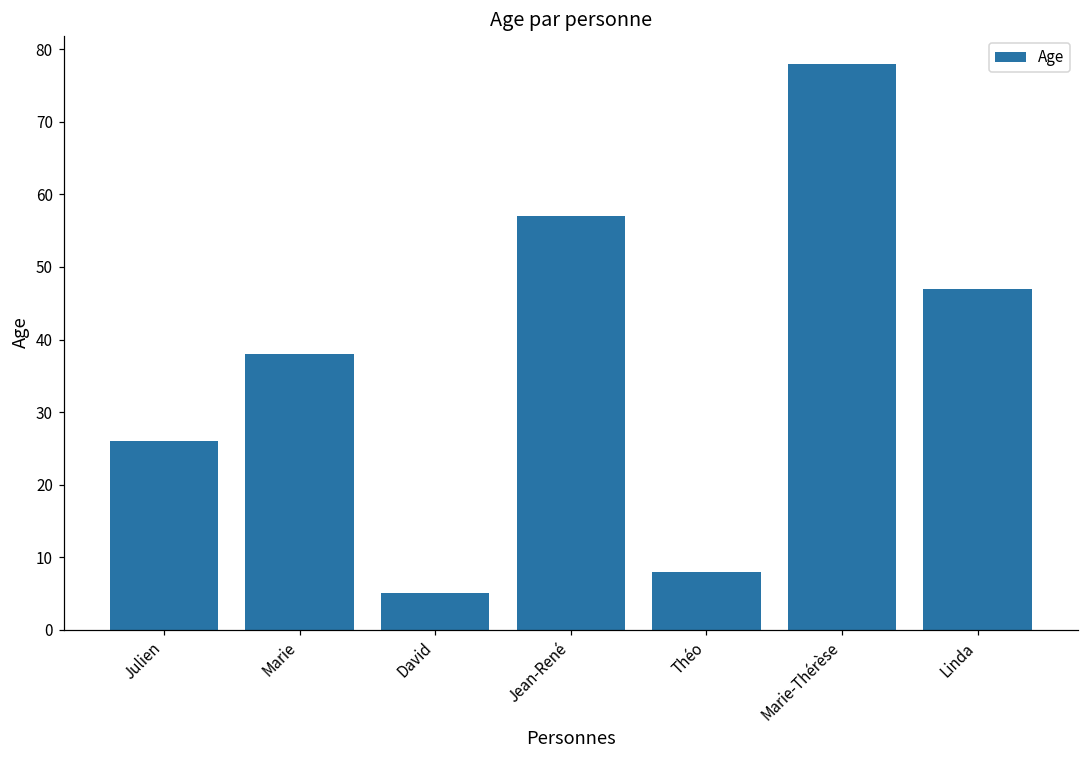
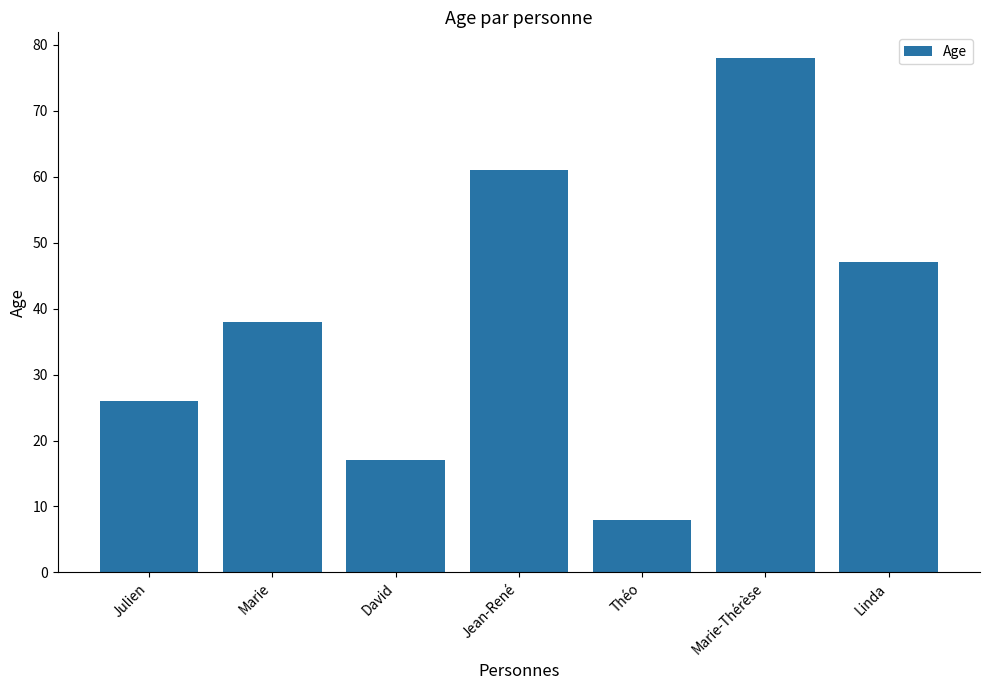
  {
    "Julien": 26,
    "Marie": 38,
-   "David": 5,
-   "Jean-René": 57,
+   "David": 17,
+   "Jean-René": 61,
    "Théo": 8,
    "Marie-Thérèse": 78,
    "Linda": 47
  }
